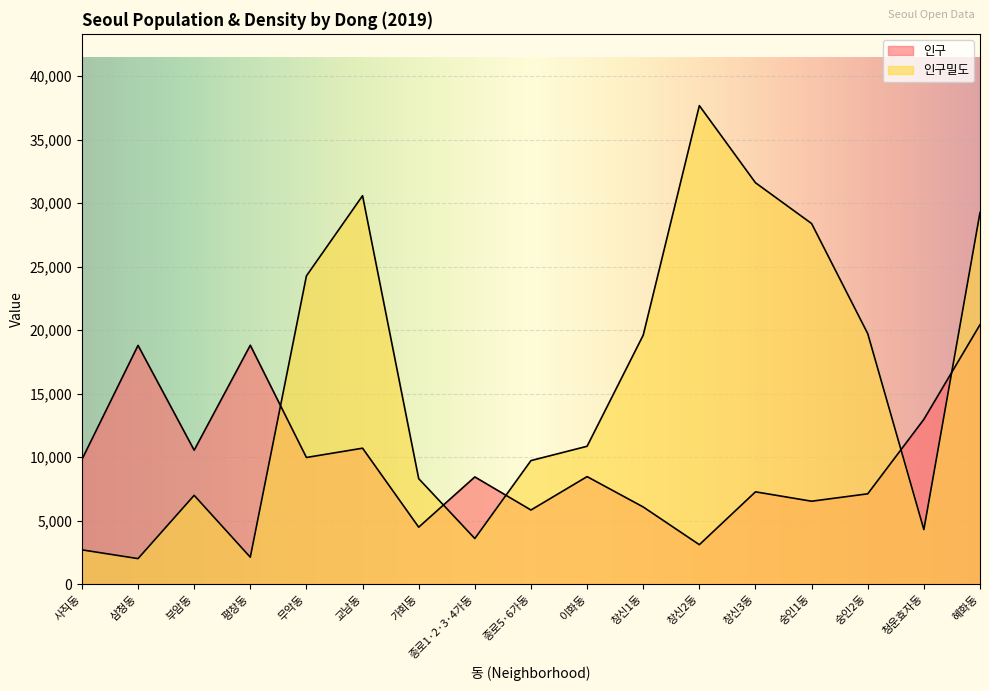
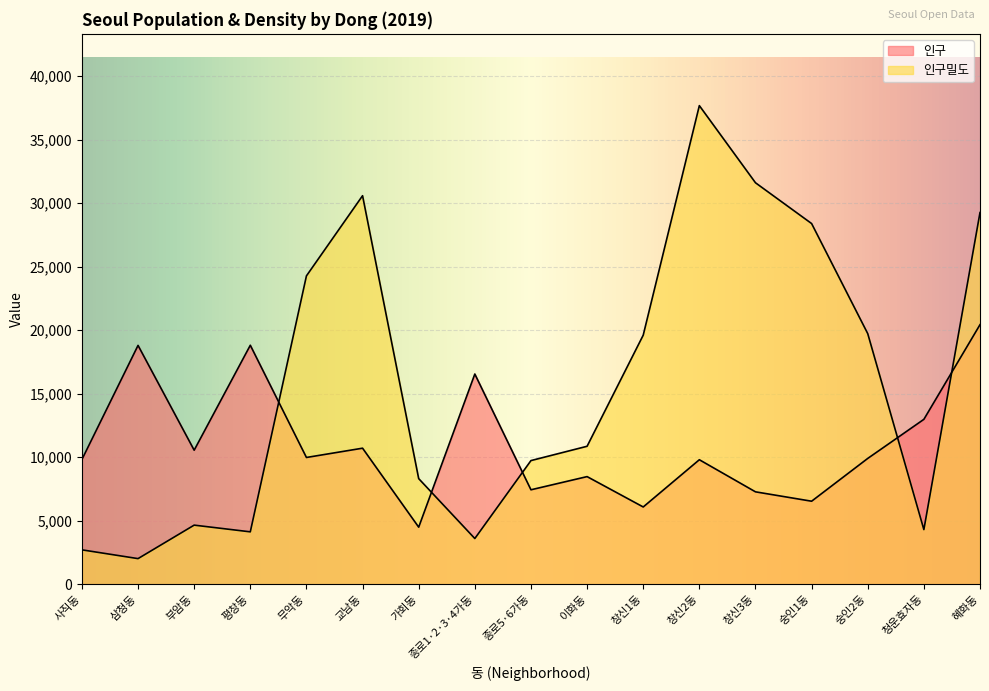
  {
    "인구": {
      "사직동": "9,800",
      "삼청동": "18,800",
      "부암동": "10,600",
      "평창동": "18,800",
      "무악동": "10,000",
      "교남동": "10,700",
      "가회동": "4,500",
-     "종로1·2·3·4가동": "8,400",
-     "종로5·6가동": "5,800",
+     "종로1·2·3·4가동": "16,600",
+     "종로5·6가동": "7,400",
      "이화동": "8,500",
      "창신1동": "6,100",
-     "창신2동": "3,100",
+     "창신2동": "9,800",
      "창신3동": "7,300",
      "숭인1동": "6,500",
-     "숭인2동": "7,100",
+     "숭인2동": "9,900",
      "청운효자동": "13,000",
      "혜화동": "20,400"
    },
    "인구밀도": {
      "사직동": "2,700",
      "삼청동": "2,000",
-     "부암동": "7,000",
-     "평창동": "2,100",
+     "부암동": "4,600",
+     "평창동": "4,100",
      "무악동": "24,300",
      "교남동": "30,600",
      "가회동": "8,300",
      "종로1·2·3·4가동": "3,600",
      "종로5·6가동": "9,700",
      "이화동": "10,900",
      "창신1동": "19,600",
      "창신2동": "37,700",
      "창신3동": "31,600",
      "숭인1동": "28,400",
      "숭인2동": "19,700",
      "청운효자동": "4,300",
      "혜화동": "29,300"
    }
  }
